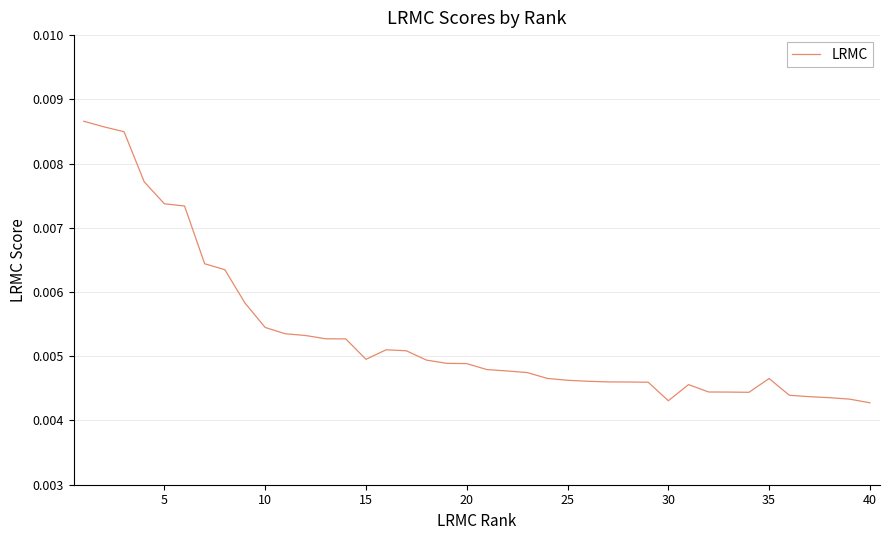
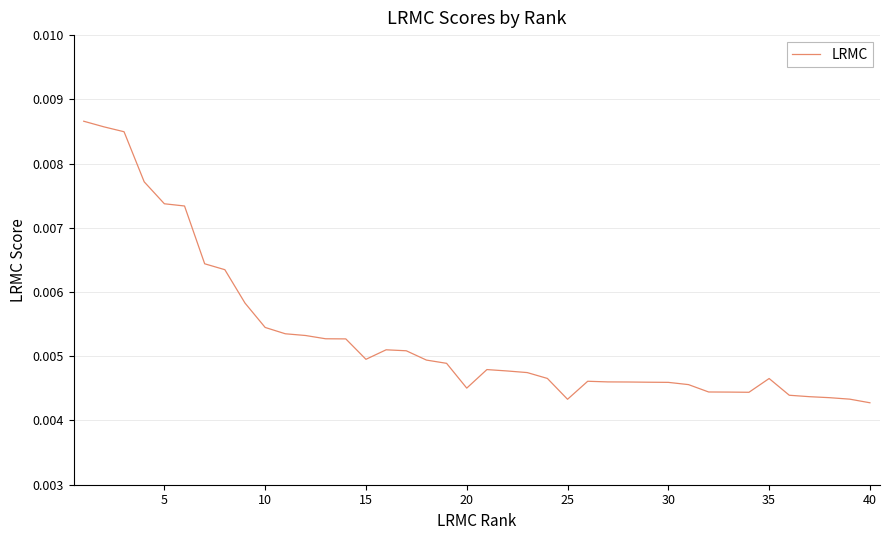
  {
    "5": 0.0074,
    "10": 0.0054,
    "15": 0.0050,
-   "20": 0.0049,
-   "25": 0.0046,
-   "30": 0.0043,
+   "20": 0.0045,
+   "25": 0.0043,
+   "30": 0.0046,
    "35": 0.0047,
    "40": 0.0043
  }
